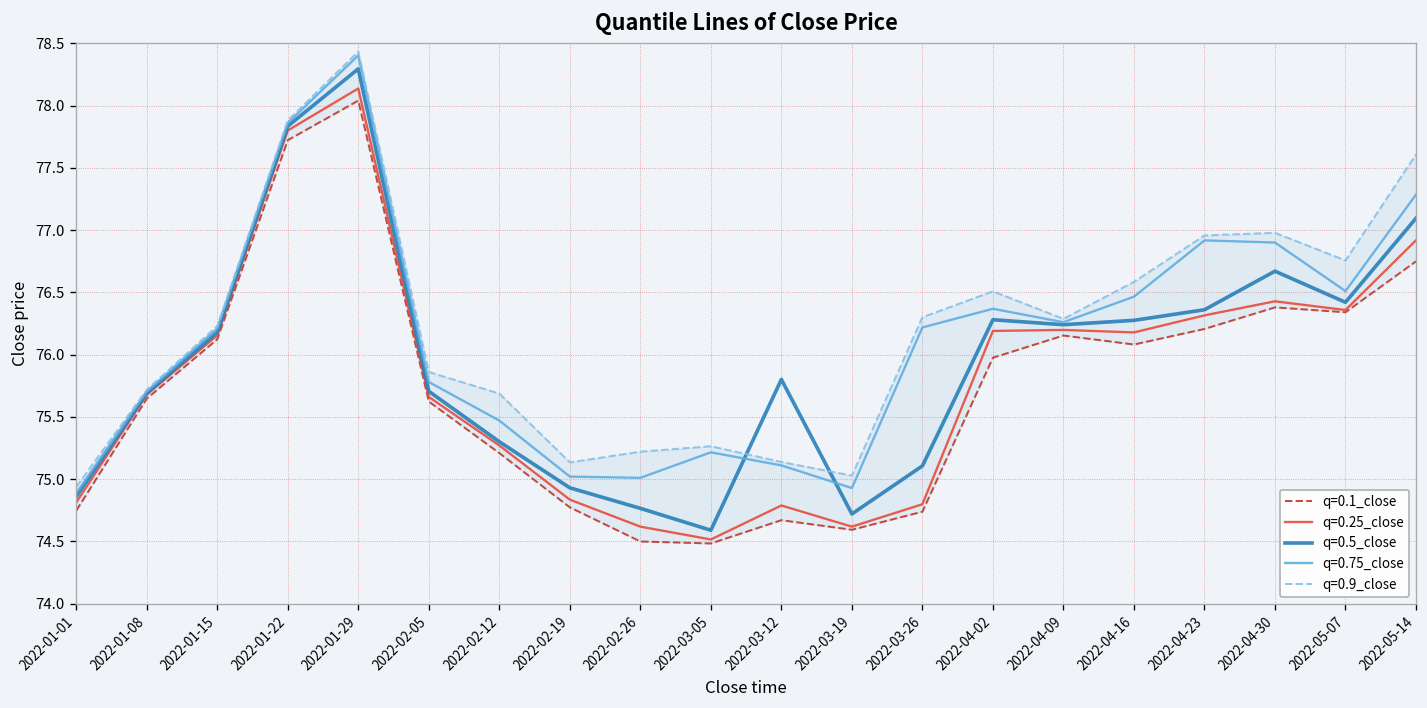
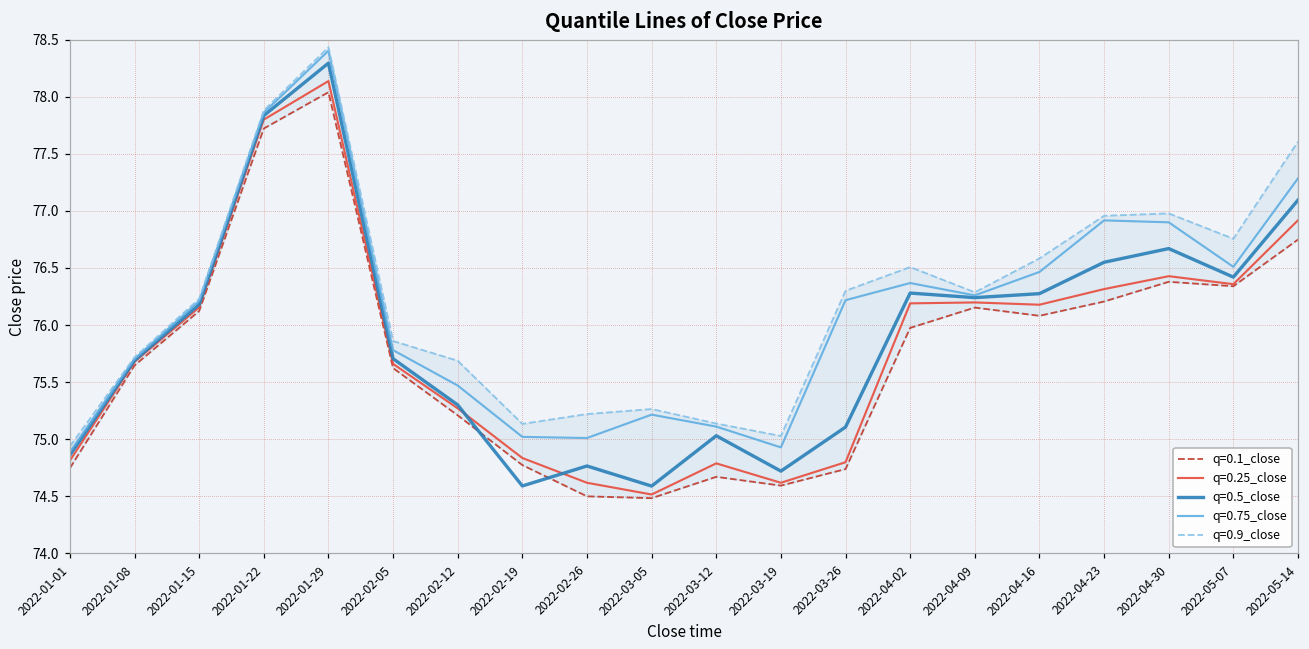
  {
    "q=0.5_close": {
      "2022-01-01": 74.86,
      "2022-01-15": 76.18,
      "2022-01-22": 77.84,
      "2022-01-29": 78.30,
      "2022-02-05": 75.71,
      "2022-02-12": 75.30,
-     "2022-02-19": 74.93,
+     "2022-02-19": 74.59,
      "2022-02-26": 74.77,
      "2022-03-05": 74.59,
-     "2022-03-12": 75.80,
+     "2022-03-12": 75.03,
      "2022-03-19": 74.72,
      "2022-03-26": 75.11,
      "2022-04-02": 76.28,
      "2022-04-16": 76.28,
-     "2022-04-23": 76.36,
+     "2022-04-23": 76.55,
      "2022-04-30": 76.67,
      "2022-05-07": 76.42,
      "2022-05-14": 77.10
    }
  }
